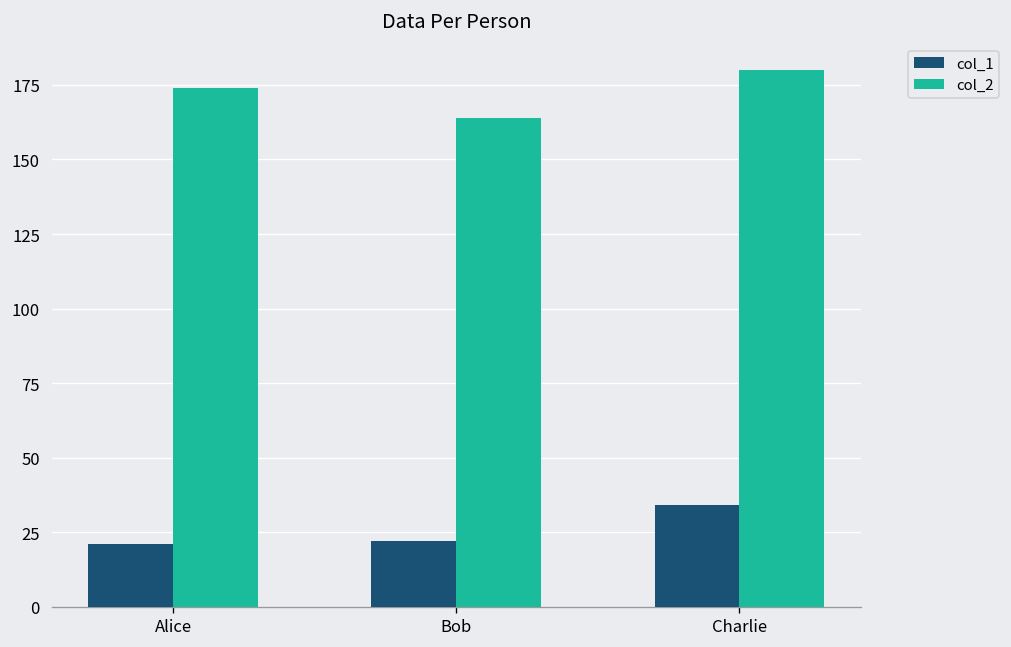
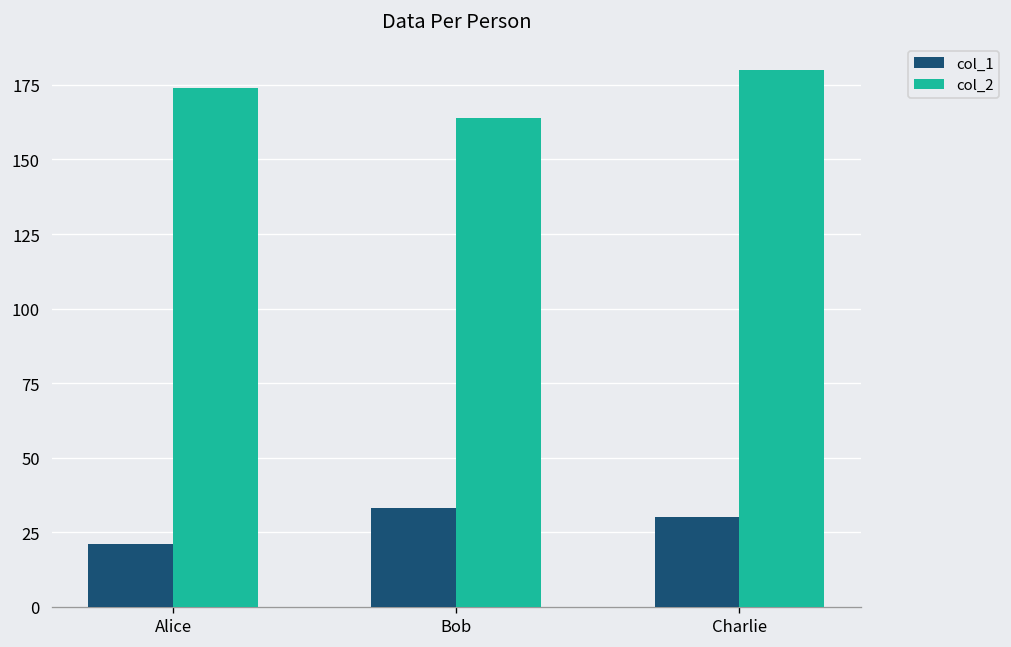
  {
    "col_1": {
      "Alice": 21,
-     "Bob": 22,
-     "Charlie": 34
+     "Bob": 33,
+     "Charlie": 30
    },
    "col_2": {
      "Alice": 174,
      "Bob": 164,
      "Charlie": 180
    }
  }
